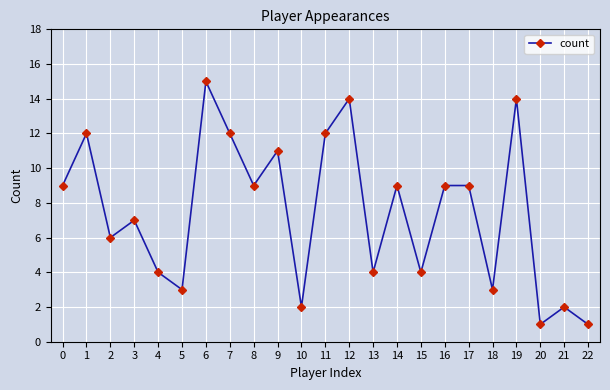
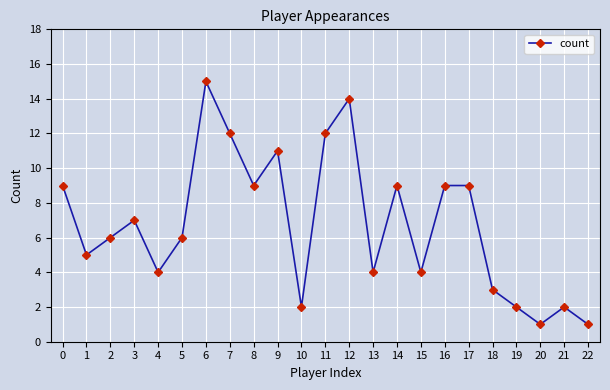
  {
    "0": 9,
-   "1": 12,
+   "1": 5,
    "2": 6,
    "3": 7,
    "4": 4,
-   "5": 3,
+   "5": 6,
    "6": 15,
    "7": 12,
    "8": 9,
    "9": 11,
    "10": 2,
    "11": 12,
    "12": 14,
    "13": 4,
    "14": 9,
    "15": 4,
    "16": 9,
    "17": 9,
    "18": 3,
-   "19": 14,
+   "19": 2,
    "20": 1,
    "21": 2,
    "22": 1
  }
